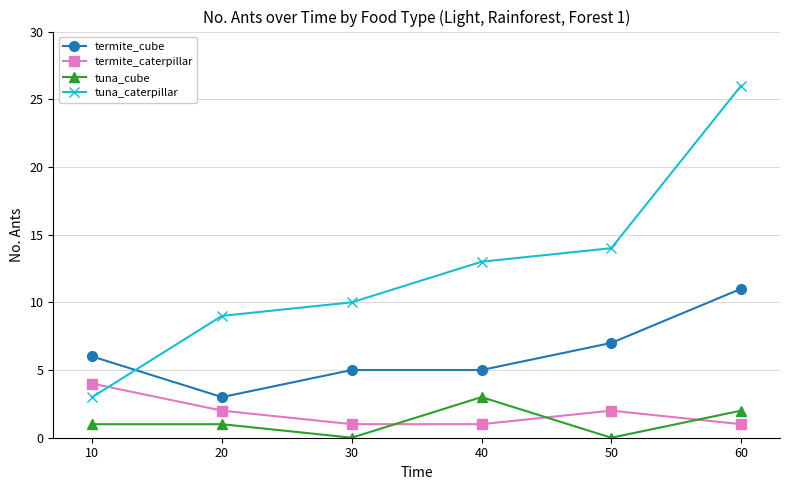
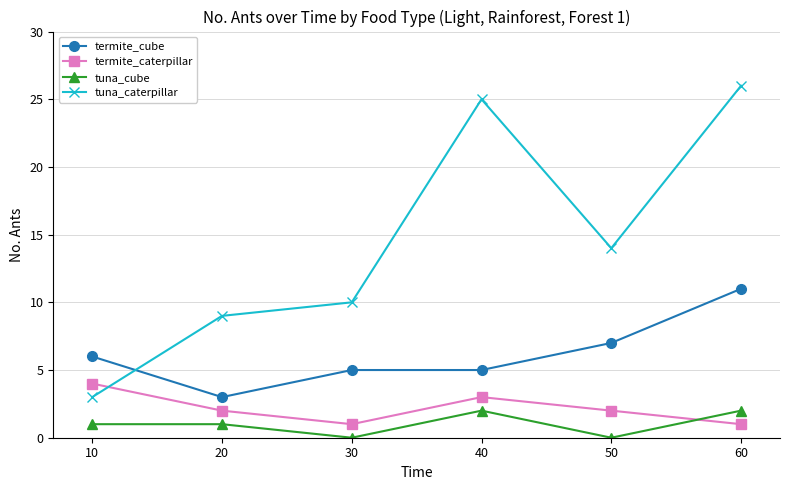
  {
    "termite_cube": {
      "10": 6,
      "20": 3,
      "30": 5,
      "40": 5,
      "50": 7,
      "60": 11
    },
    "termite_caterpillar": {
      "10": 4,
      "20": 2,
      "30": 1,
-     "40": 1,
+     "40": 3,
      "50": 2,
      "60": 1
    },
    "tuna_cube": {
      "10": 1,
      "20": 1,
      "30": 0,
-     "40": 3,
+     "40": 2,
      "50": 0,
      "60": 2
    },
    "tuna_caterpillar": {
      "10": 3,
      "20": 9,
      "30": 10,
-     "40": 13,
+     "40": 25,
      "50": 14,
      "60": 26
    }
  }
